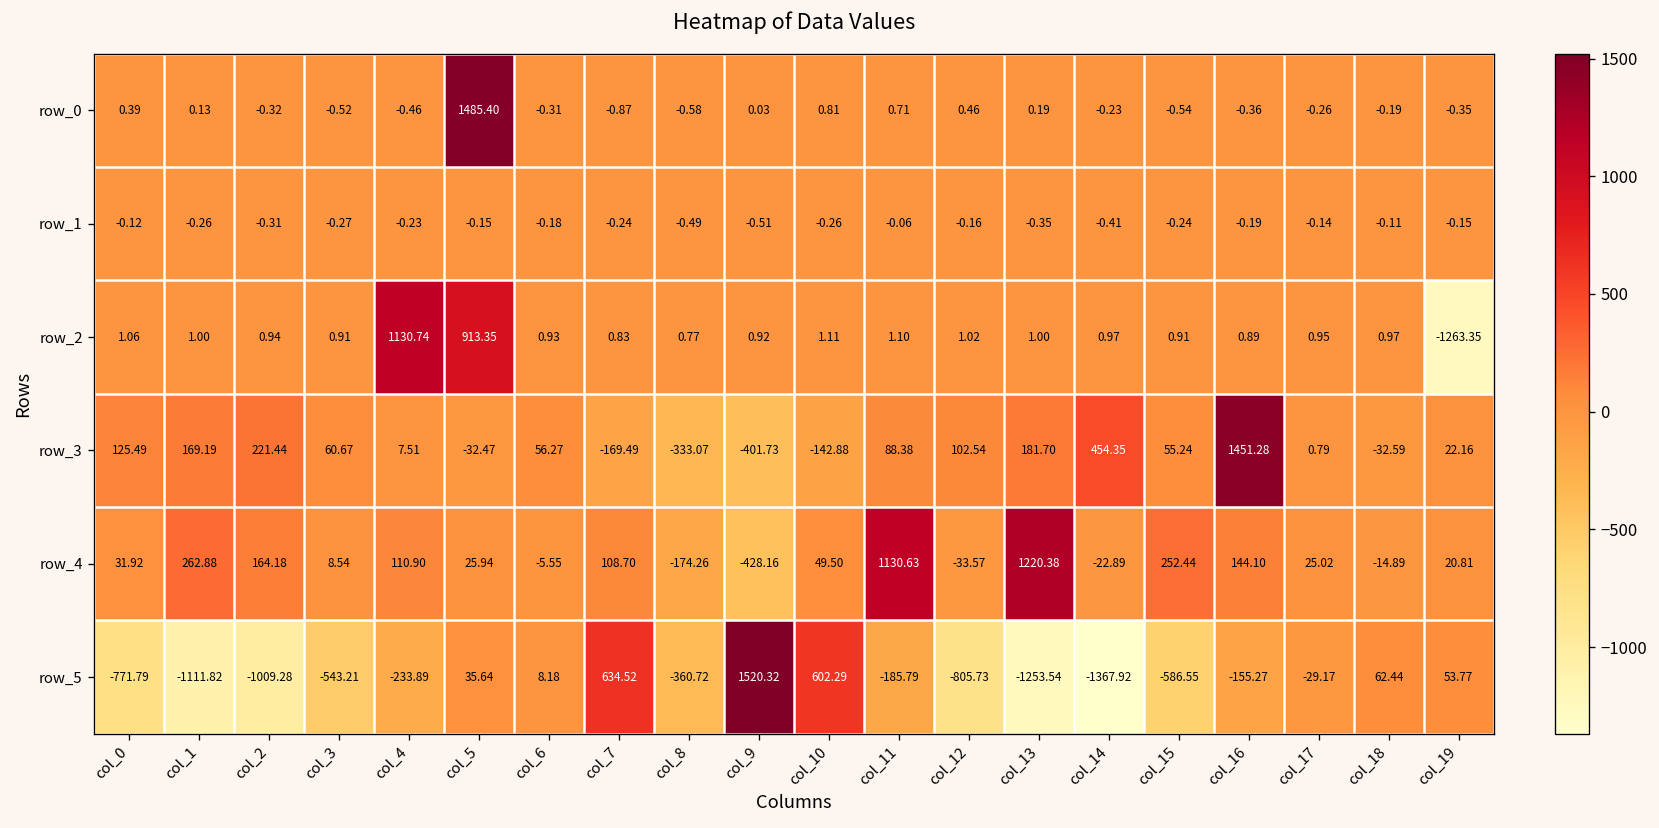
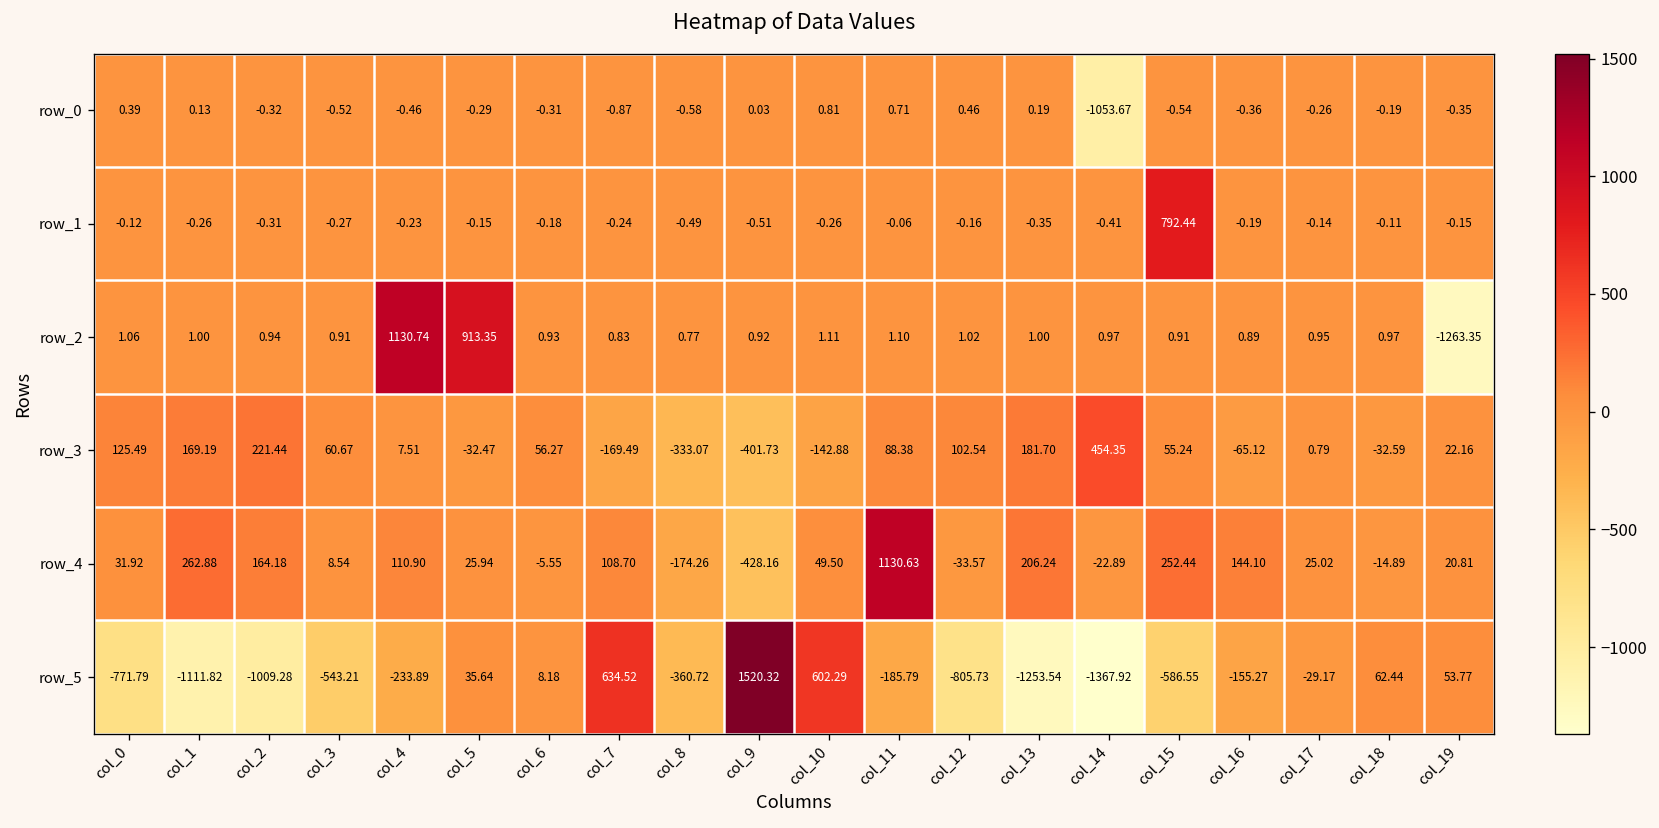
  {
    "row_0": {
      "col_0": 0.39,
      "col_1": 0.13,
      "col_2": -0.32,
      "col_3": -0.52,
      "col_4": -0.46,
-     "col_5": 1485.40,
+     "col_5": -0.29,
      "col_6": -0.31,
      "col_7": -0.87,
      "col_8": -0.58,
      "col_9": 0.03,
      "col_10": 0.81,
      "col_11": 0.71,
      "col_12": 0.46,
      "col_13": 0.19,
-     "col_14": -0.23,
+     "col_14": -1053.67,
      "col_15": -0.54,
      "col_16": -0.36,
      "col_17": -0.26,
      "col_18": -0.19,
      "col_19": -0.35
    },
    "row_1": {
      "col_0": -0.12,
      "col_1": -0.26,
      "col_2": -0.31,
      "col_3": -0.27,
      "col_4": -0.23,
      "col_5": -0.15,
      "col_6": -0.18,
      "col_7": -0.24,
      "col_8": -0.49,
      "col_9": -0.51,
      "col_10": -0.26,
      "col_11": -0.06,
      "col_12": -0.16,
      "col_13": -0.35,
      "col_14": -0.41,
-     "col_15": -0.24,
+     "col_15": 792.44,
      "col_16": -0.19,
      "col_17": -0.14,
      "col_18": -0.11,
      "col_19": -0.15
    },
    "row_2": {
      "col_0": 1.06,
      "col_1": 1.00,
      "col_2": 0.94,
      "col_3": 0.91,
      "col_4": 1130.74,
      "col_5": 913.35,
      "col_6": 0.93,
      "col_7": 0.83,
      "col_8": 0.77,
      "col_9": 0.92,
      "col_10": 1.11,
      "col_11": 1.10,
      "col_12": 1.02,
      "col_13": 1.00,
      "col_14": 0.97,
      "col_15": 0.91,
      "col_16": 0.89,
      "col_17": 0.95,
      "col_18": 0.97,
      "col_19": -1263.35
    },
    "row_3": {
      "col_0": 125.49,
      "col_1": 169.19,
      "col_2": 221.44,
      "col_3": 60.67,
      "col_4": 7.51,
      "col_5": -32.47,
      "col_6": 56.27,
      "col_7": -169.49,
      "col_8": -333.07,
      "col_9": -401.73,
      "col_10": -142.88,
      "col_11": 88.38,
      "col_12": 102.54,
      "col_13": 181.70,
      "col_14": 454.35,
      "col_15": 55.24,
-     "col_16": 1451.28,
+     "col_16": -65.12,
      "col_17": 0.79,
      "col_18": -32.59,
      "col_19": 22.16
    },
    "row_4": {
      "col_0": 31.92,
      "col_1": 262.88,
      "col_2": 164.18,
      "col_3": 8.54,
      "col_4": 110.90,
      "col_5": 25.94,
      "col_6": -5.55,
      "col_7": 108.70,
      "col_8": -174.26,
      "col_9": -428.16,
      "col_10": 49.50,
      "col_11": 1130.63,
      "col_12": -33.57,
-     "col_13": 1220.38,
+     "col_13": 206.24,
      "col_14": -22.89,
      "col_15": 252.44,
      "col_16": 144.10,
      "col_17": 25.02,
      "col_18": -14.89,
      "col_19": 20.81
    },
    "row_5": {
      "col_0": -771.79,
      "col_1": -1111.82,
      "col_2": -1009.28,
      "col_3": -543.21,
      "col_4": -233.89,
      "col_5": 35.64,
      "col_6": 8.18,
      "col_7": 634.52,
      "col_8": -360.72,
      "col_9": 1520.32,
      "col_10": 602.29,
      "col_11": -185.79,
      "col_12": -805.73,
      "col_13": -1253.54,
      "col_14": -1367.92,
      "col_15": -586.55,
      "col_16": -155.27,
      "col_17": -29.17,
      "col_18": 62.44,
      "col_19": 53.77
    }
  }
